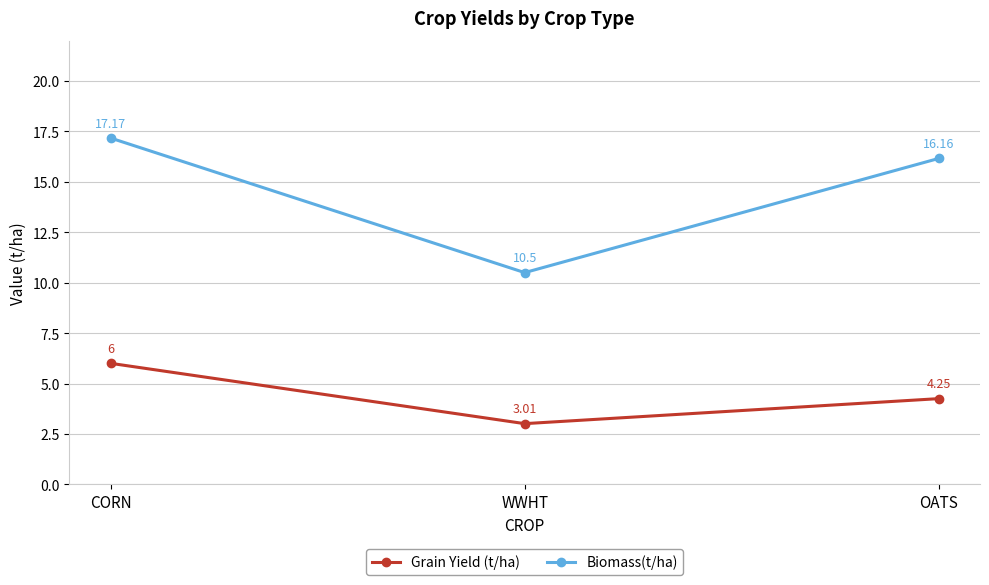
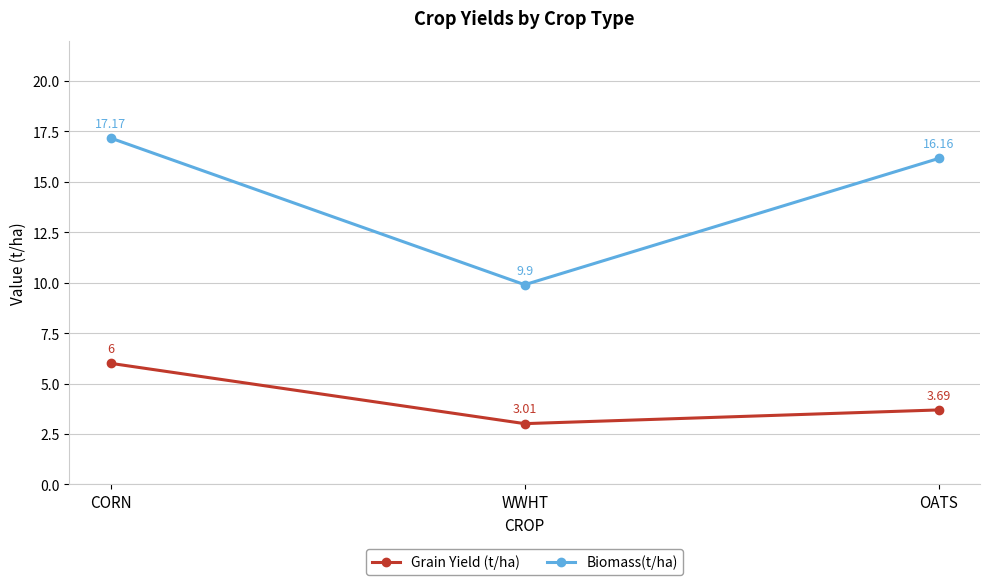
  {
    "Grain Yield (t/ha)": {
      "CORN": 6,
      "WWHT": 3.01,
-     "OATS": 4.25
+     "OATS": 3.69
    },
    "Biomass(t/ha)": {
      "CORN": 17.17,
-     "WWHT": 10.5,
+     "WWHT": 9.9,
      "OATS": 16.16
    }
  }
